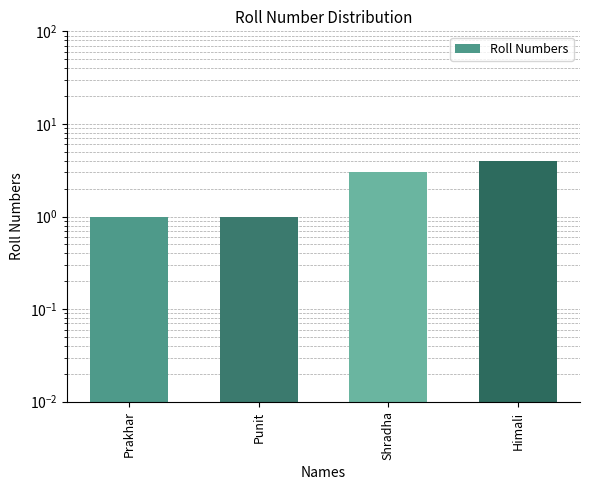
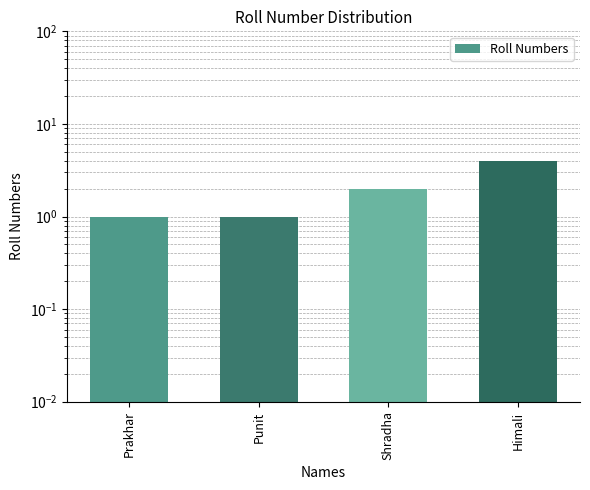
  {
    "Prakhar": 1,
    "Punit": 1,
-   "Shradha": 3,
+   "Shradha": 2,
    "Himali": 4
  }
